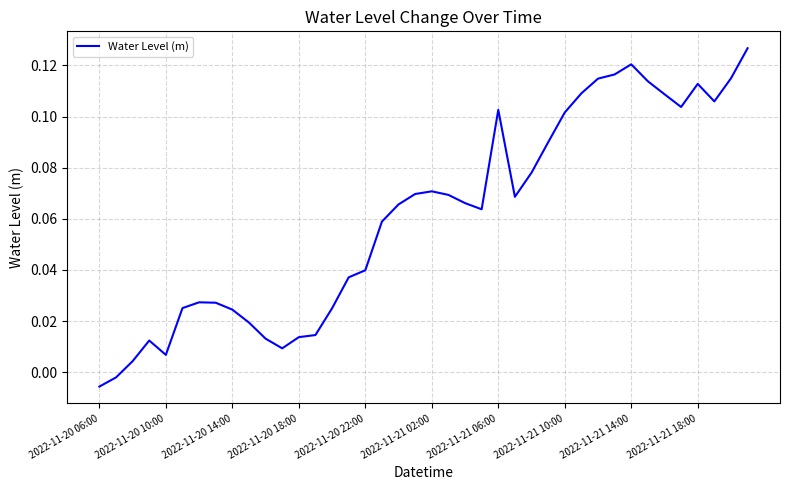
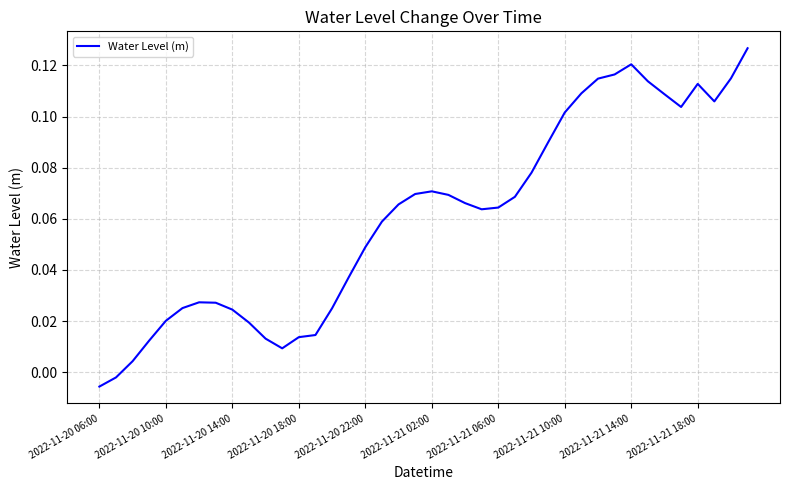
  {
    "2022-11-20 06:00": -0.006,
-   "2022-11-20 10:00": 0.007,
+   "2022-11-20 10:00": 0.020,
    "2022-11-20 14:00": 0.025,
    "2022-11-20 18:00": 0.014,
-   "2022-11-20 22:00": 0.040,
+   "2022-11-20 22:00": 0.049,
    "2022-11-21 02:00": 0.071,
-   "2022-11-21 06:00": 0.103,
+   "2022-11-21 06:00": 0.064,
    "2022-11-21 10:00": 0.102,
    "2022-11-21 14:00": 0.120,
    "2022-11-21 18:00": 0.113
  }
